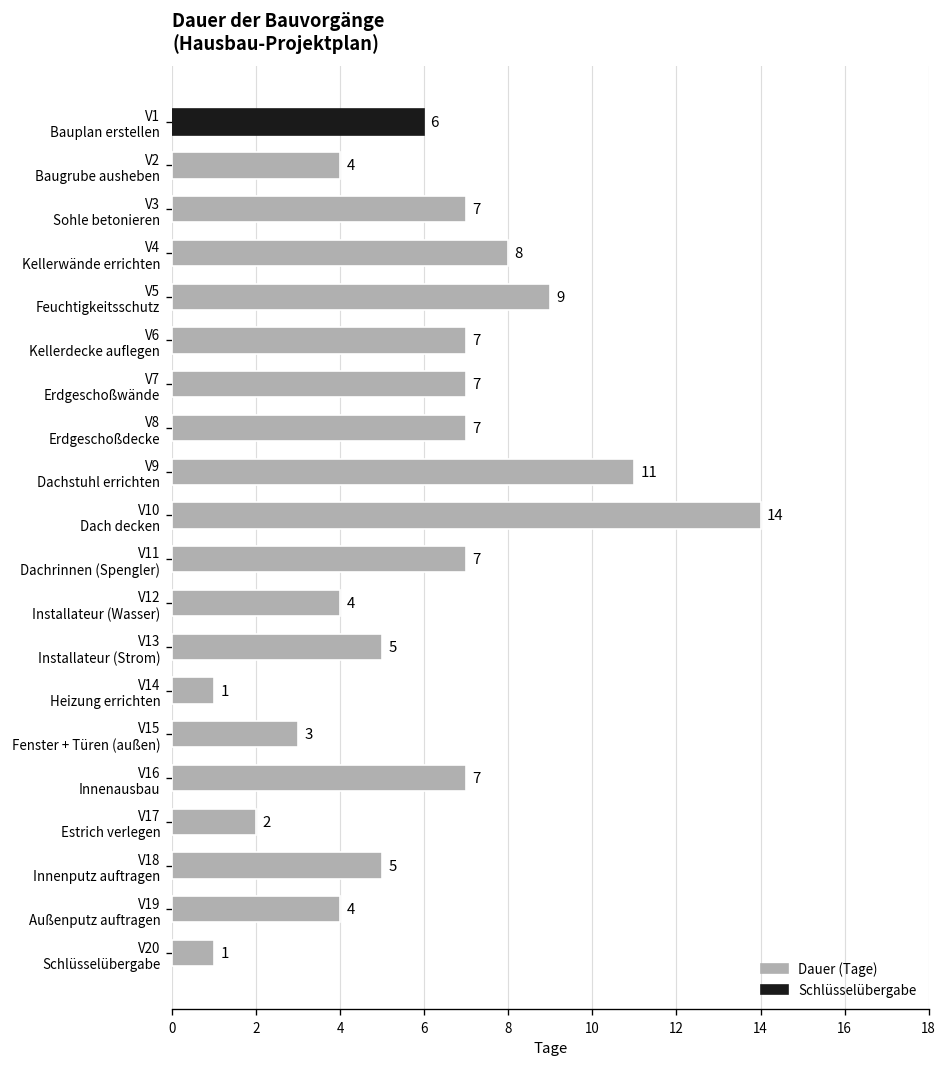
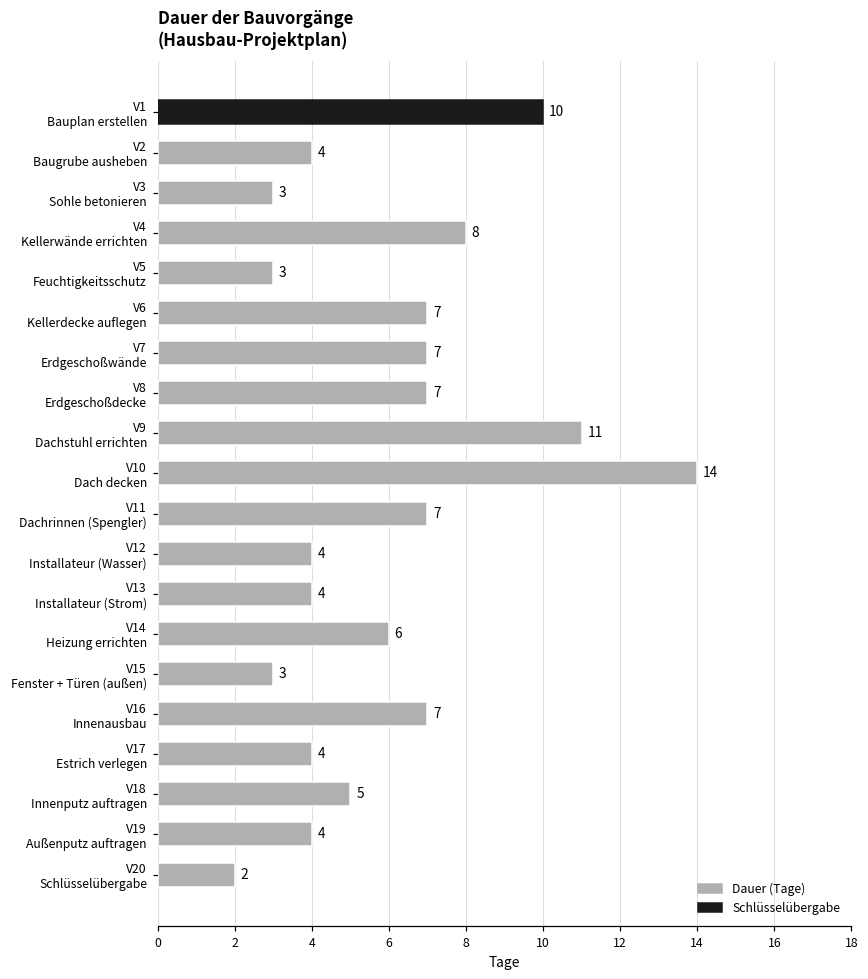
  {
-   "V1 Bauplan erstellen": 6,
+   "V1 Bauplan erstellen": 10,
    "V2 Baugrube ausheben": 4,
-   "V3 Sohle betonieren": 7,
+   "V3 Sohle betonieren": 3,
    "V4 Kellerwände errichten": 8,
-   "V5 Feuchtigkeitsschutz": 9,
+   "V5 Feuchtigkeitsschutz": 3,
    "V6 Kellerdecke auflegen": 7,
    "V7 Erdgeschoßwände": 7,
    "V8 Erdgeschoßdecke": 7,
    "V9 Dachstuhl errichten": 11,
    "V10 Dach decken": 14,
    "V11 Dachrinnen (Spengler)": 7,
    "V12 Installateur (Wasser)": 4,
-   "V13 Installateur (Strom)": 5,
-   "V14 Heizung errichten": 1,
+   "V13 Installateur (Strom)": 4,
+   "V14 Heizung errichten": 6,
    "V15 Fenster + Türen (außen)": 3,
    "V16 Innenausbau": 7,
-   "V17 Estrich verlegen": 2,
+   "V17 Estrich verlegen": 4,
    "V18 Innenputz auftragen": 5,
    "V19 Außenputz auftragen": 4,
-   "V20 Schlüsselübergabe": 1
+   "V20 Schlüsselübergabe": 2
  }
